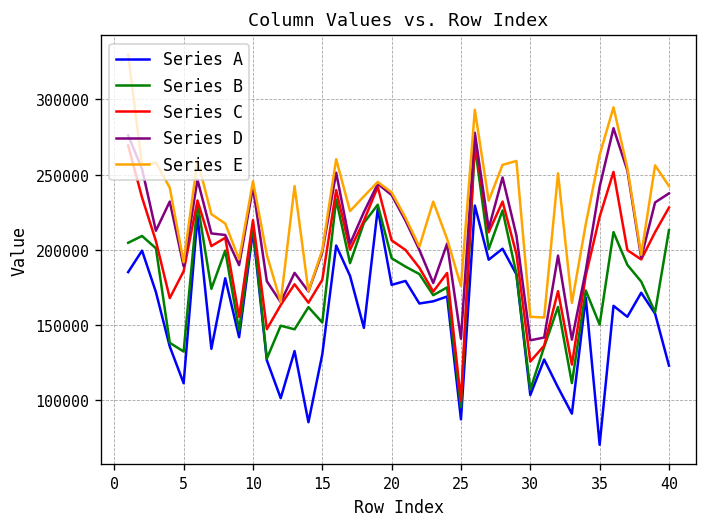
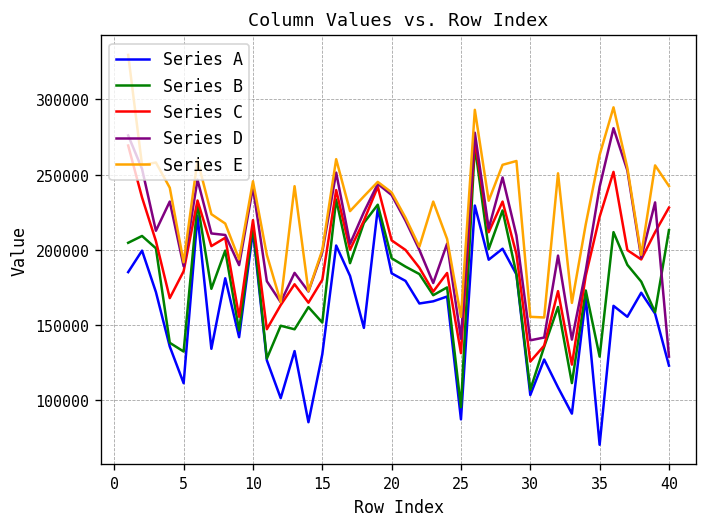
  {
    "Series A": {
      "5": 111000,
      "10": 212000,
      "15": 130000,
-     "20": 177000,
+     "20": 184000,
      "25": 87000,
      "30": 103000,
      "35": 70000,
      "40": 123000
    },
    "Series B": {
      "5": 132000,
      "10": 216000,
      "15": 152000,
      "20": 194000,
      "25": 95000,
      "30": 107000,
-     "35": 150000,
+     "35": 129000,
      "40": 213000
    },
    "Series C": {
      "5": 186000,
      "10": 220000,
      "15": 180000,
      "20": 206000,
-     "25": 99000,
+     "25": 131000,
      "30": 126000,
      "35": 222000,
      "40": 228000
    },
    "Series D": {
      "5": 189000,
      "10": 241000,
      "25": 141000,
      "30": 140000,
      "35": 242000,
-     "40": 237000
+     "40": 129000
    },
    "Series E": {
      "5": 192000,
      "10": 246000,
-     "25": 176000,
+     "25": 155000,
      "30": 155000,
      "35": 263000,
      "40": 242000
    }
  }
